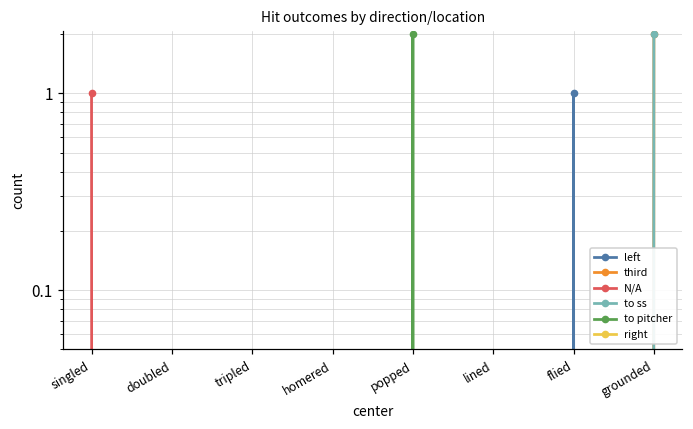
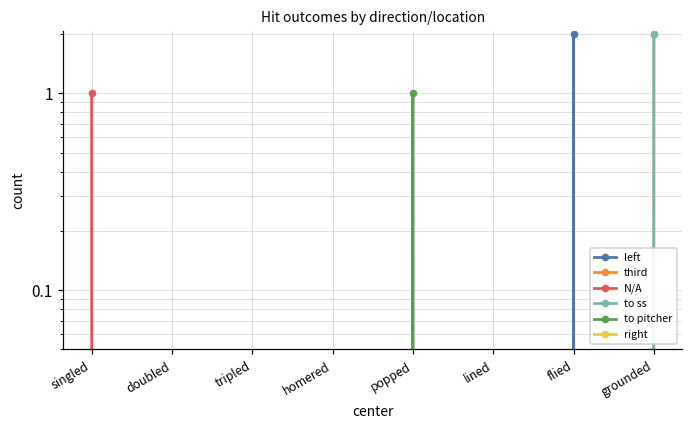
  {
    "left": {
-     "flied": 1
+     "flied": 2
    },
    "to ss": {
      "grounded": 2
    },
    "N/A": {
      "singled": 1
    },
    "to pitcher": {
-     "popped": 2
+     "popped": 1
    }
  }
